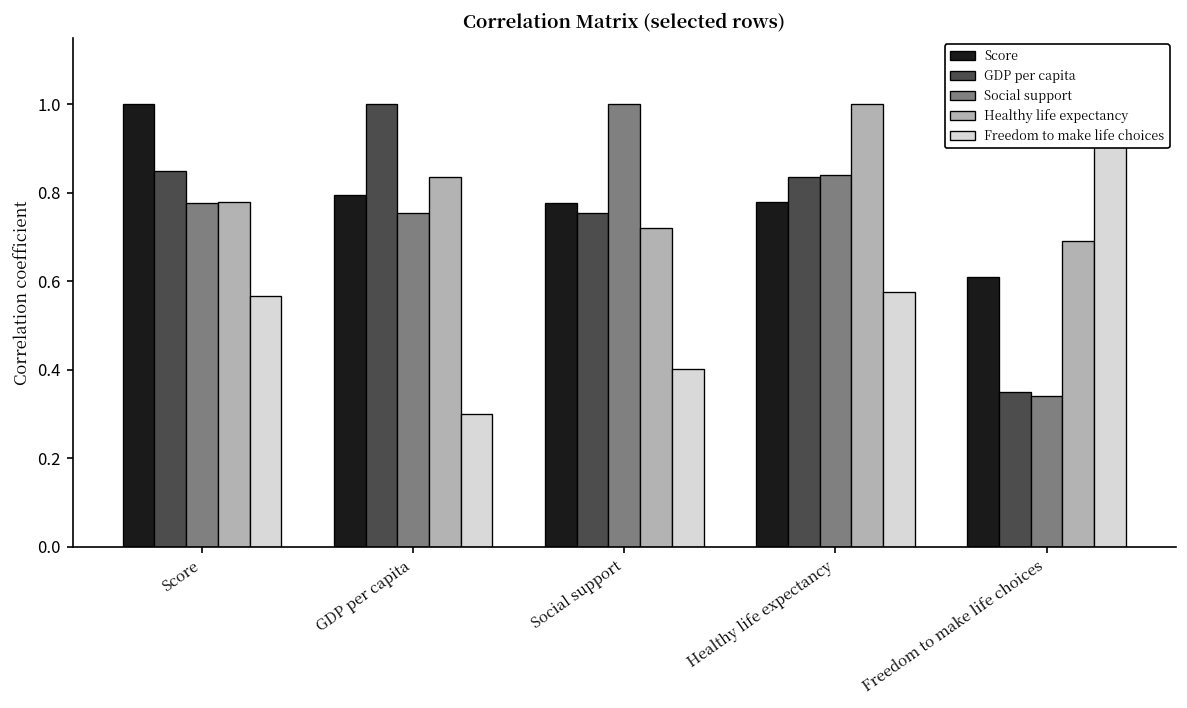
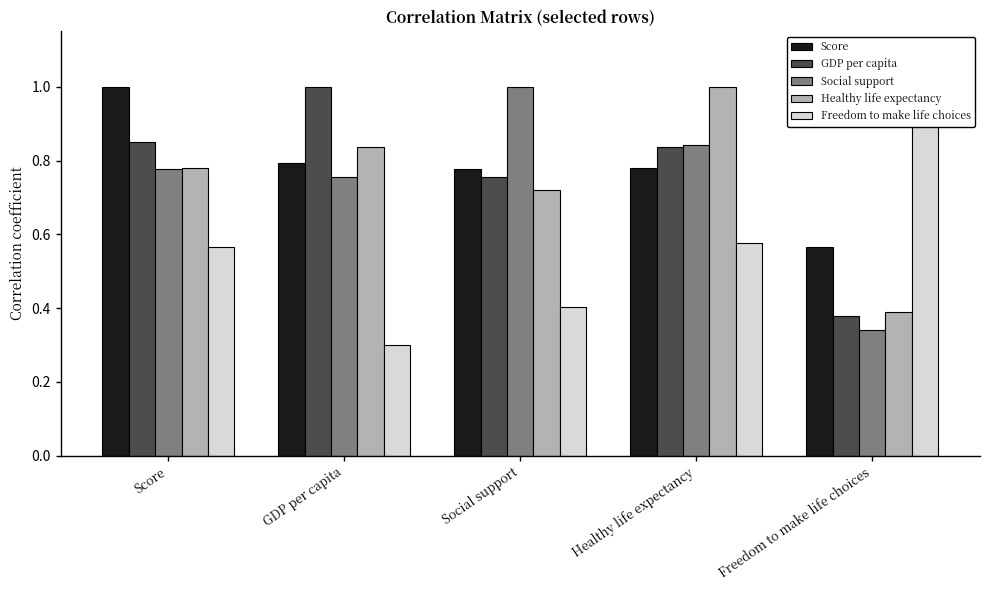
  {
    "Score": {
      "Score": 1.00,
      "GDP per capita": 0.79,
      "Social support": 0.78,
      "Healthy life expectancy": 0.78,
-     "Freedom to make life choices": 0.61
+     "Freedom to make life choices": 0.57
    },
    "GDP per capita": {
      "Score": 0.85,
      "GDP per capita": 1.00,
      "Social support": 0.75,
      "Healthy life expectancy": 0.84,
-     "Freedom to make life choices": 0.35
+     "Freedom to make life choices": 0.38
    },
    "Social support": {
      "Score": 0.78,
      "GDP per capita": 0.75,
      "Social support": 1.00,
      "Healthy life expectancy": 0.84,
      "Freedom to make life choices": 0.34
    },
    "Healthy life expectancy": {
      "Score": 0.78,
      "GDP per capita": 0.84,
      "Social support": 0.72,
      "Healthy life expectancy": 1.00,
-     "Freedom to make life choices": 0.69
+     "Freedom to make life choices": 0.39
    },
    "Freedom to make life choices": {
      "Score": 0.57,
      "GDP per capita": 0.30,
      "Social support": 0.40,
      "Healthy life expectancy": 0.58
    }
  }
